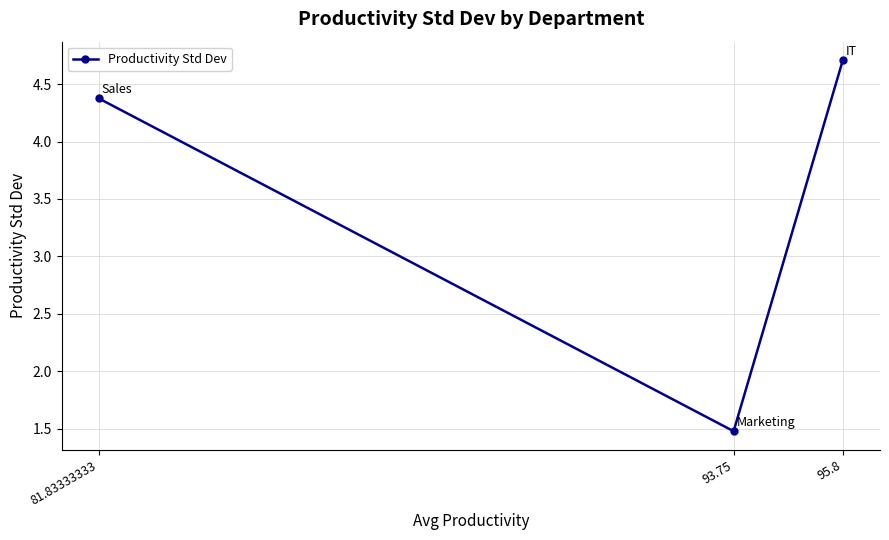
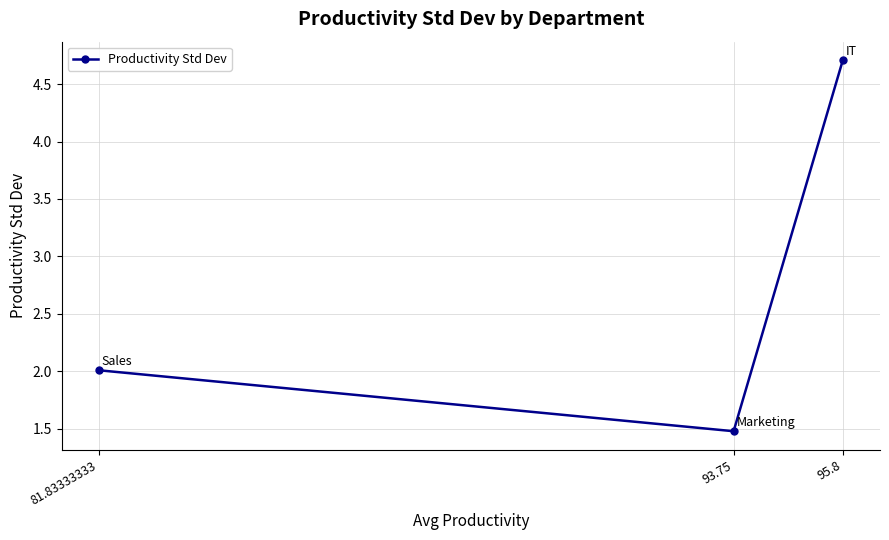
  {
-   "81.83333333": 4.37,
+   "81.83333333": 2.01,
    "93.75": 1.48,
    "95.8": 4.71
  }
